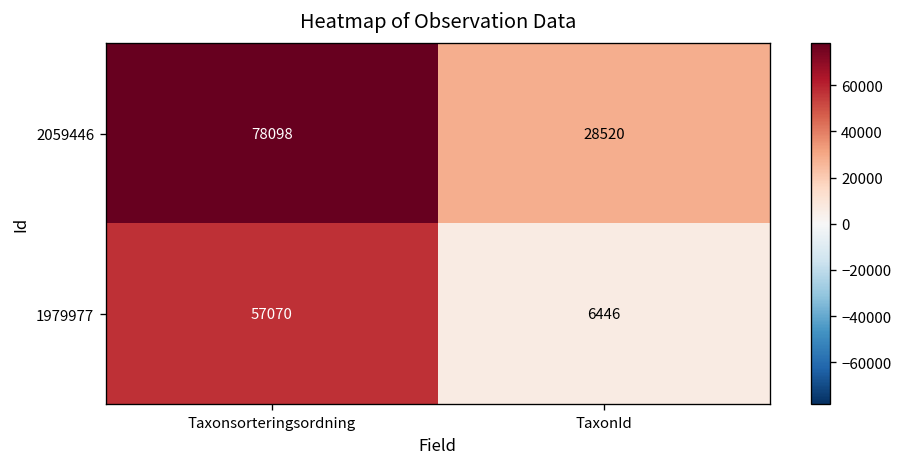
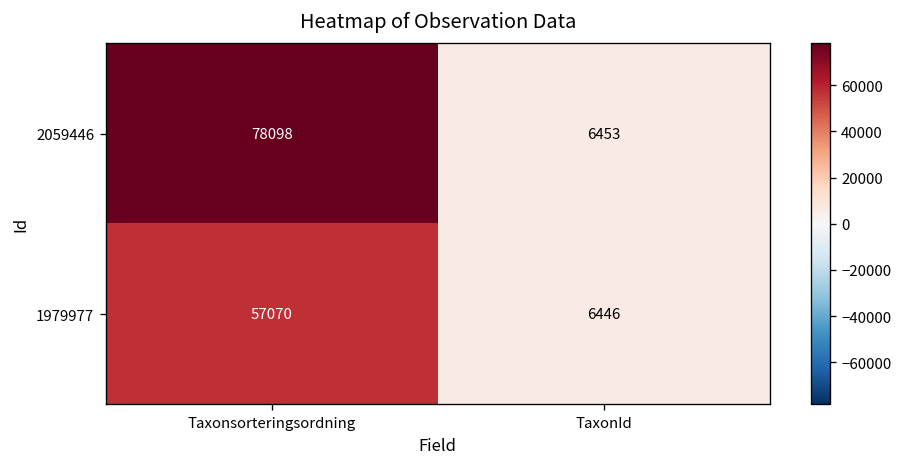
  {
    "2059446": {
      "Taxonsorteringsordning": 78098,
-     "TaxonId": 28520
+     "TaxonId": 6453
    },
    "1979977": {
      "Taxonsorteringsordning": 57070,
      "TaxonId": 6446
    }
  }
